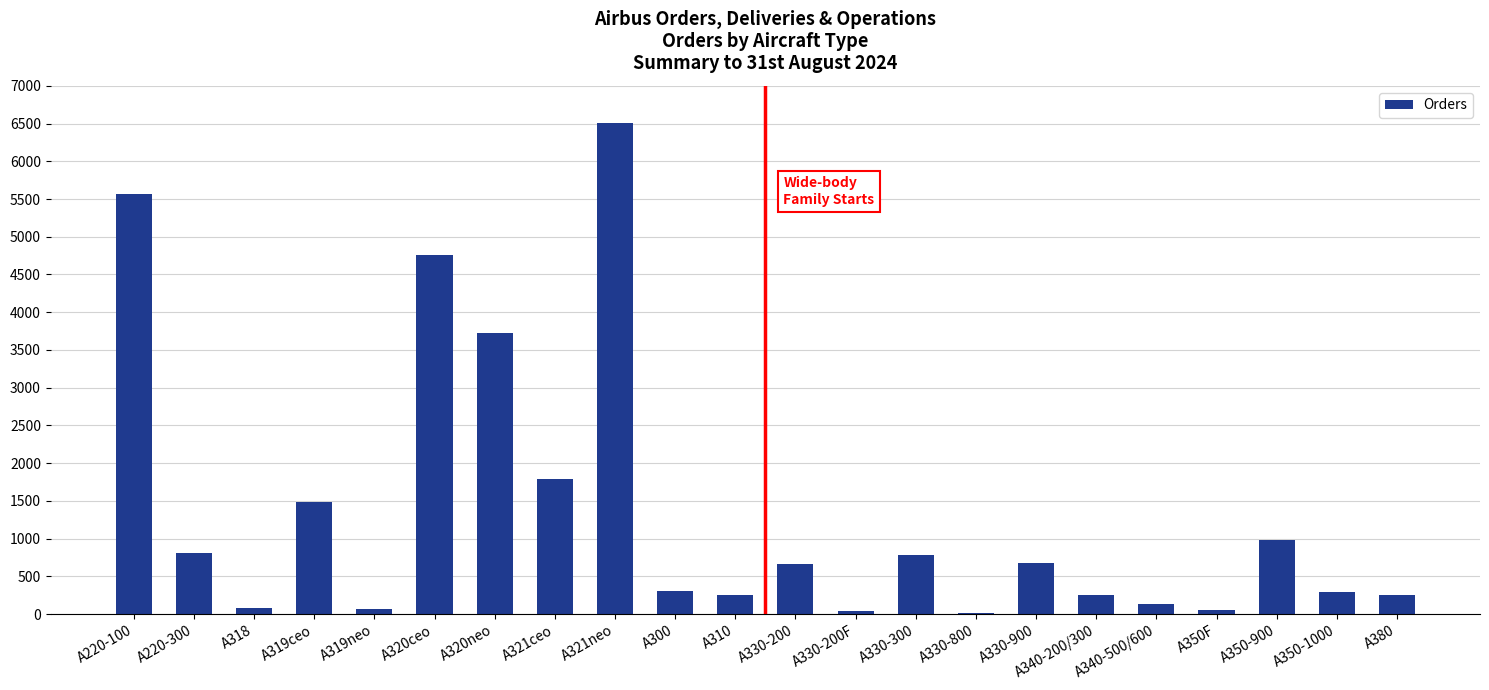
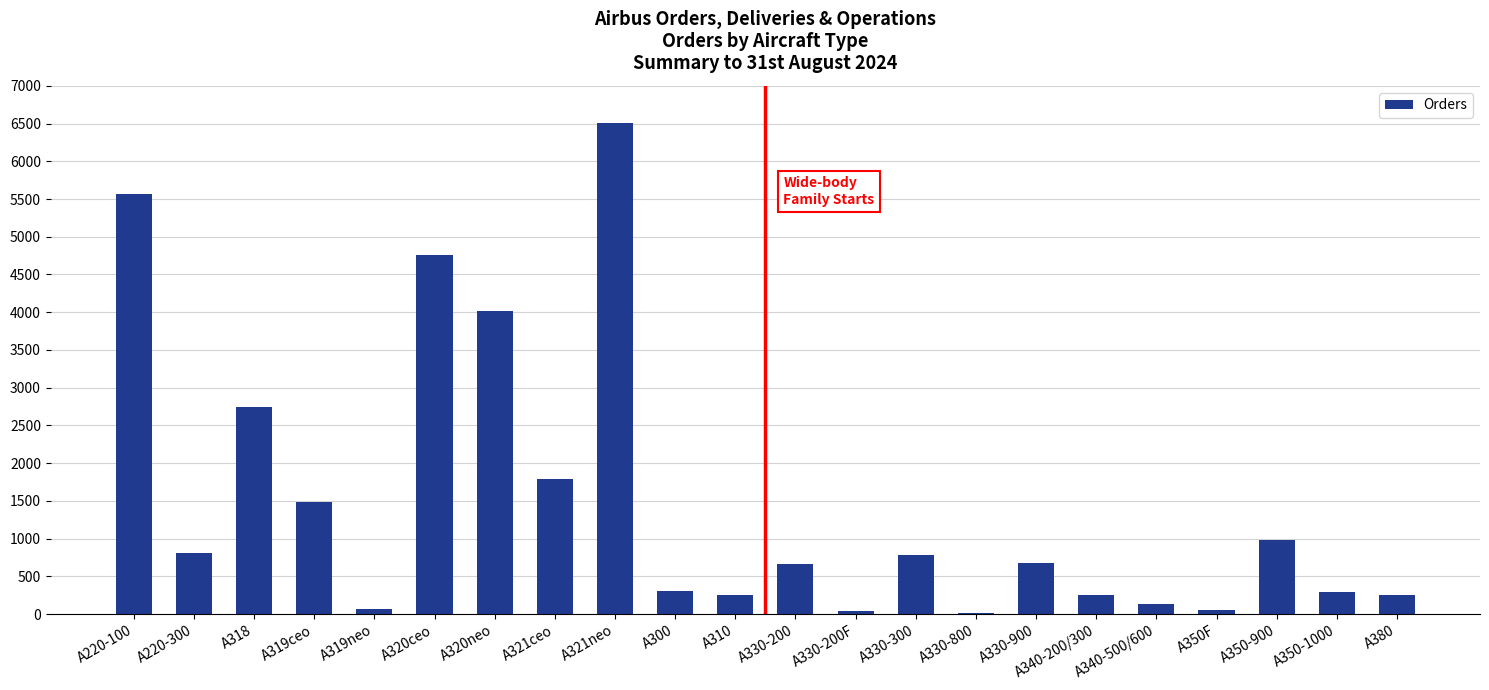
  {
    "A220-100": 5600,
    "A220-300": 800,
-   "A318": 100,
+   "A318": 2700,
    "A319ceo": 1500,
    "A319neo": 100,
    "A320ceo": 4800,
-   "A320neo": 3700,
+   "A320neo": 4000,
    "A321ceo": 1800,
    "A321neo": 6500,
    "A300": 300,
    "A310": 300,
    "A330-200": 700,
    "A330-200F": 0,
    "A330-300": 800,
    "A330-900": 700,
    "A340-200/300": 200,
    "A340-500/600": 100,
    "A350F": 100,
    "A350-900": 1000,
    "A350-1000": 300,
    "A380": 300
  }
